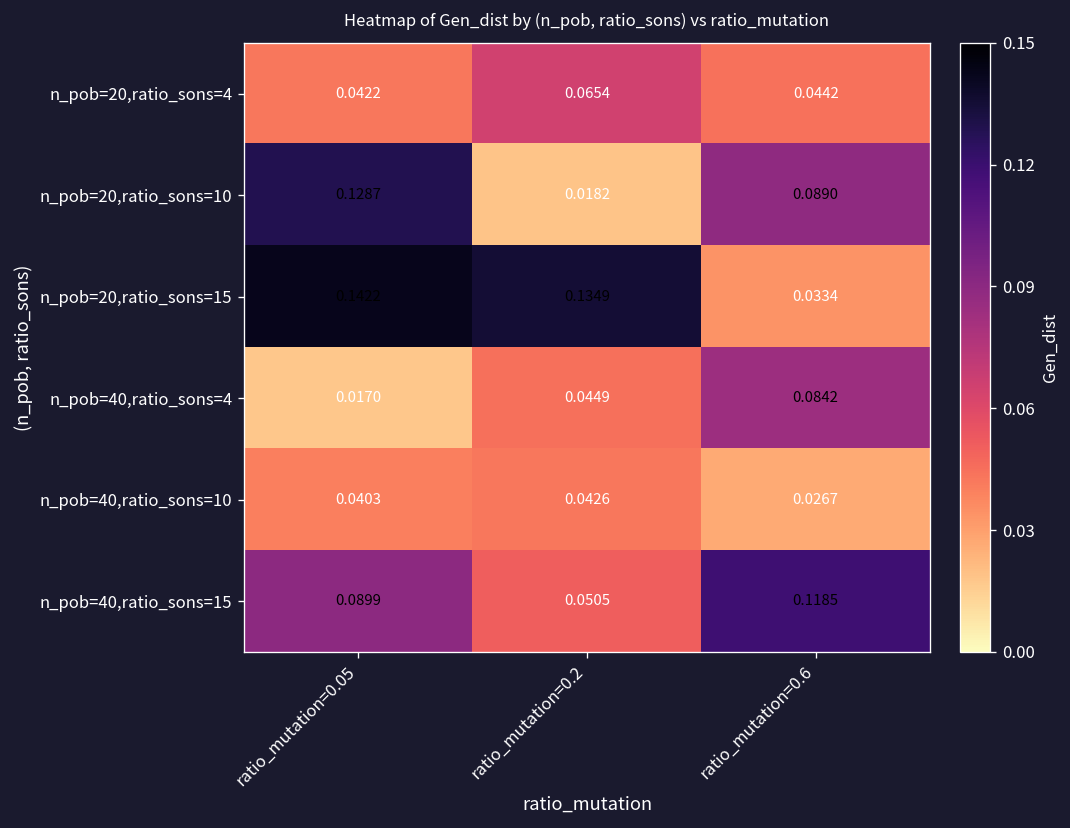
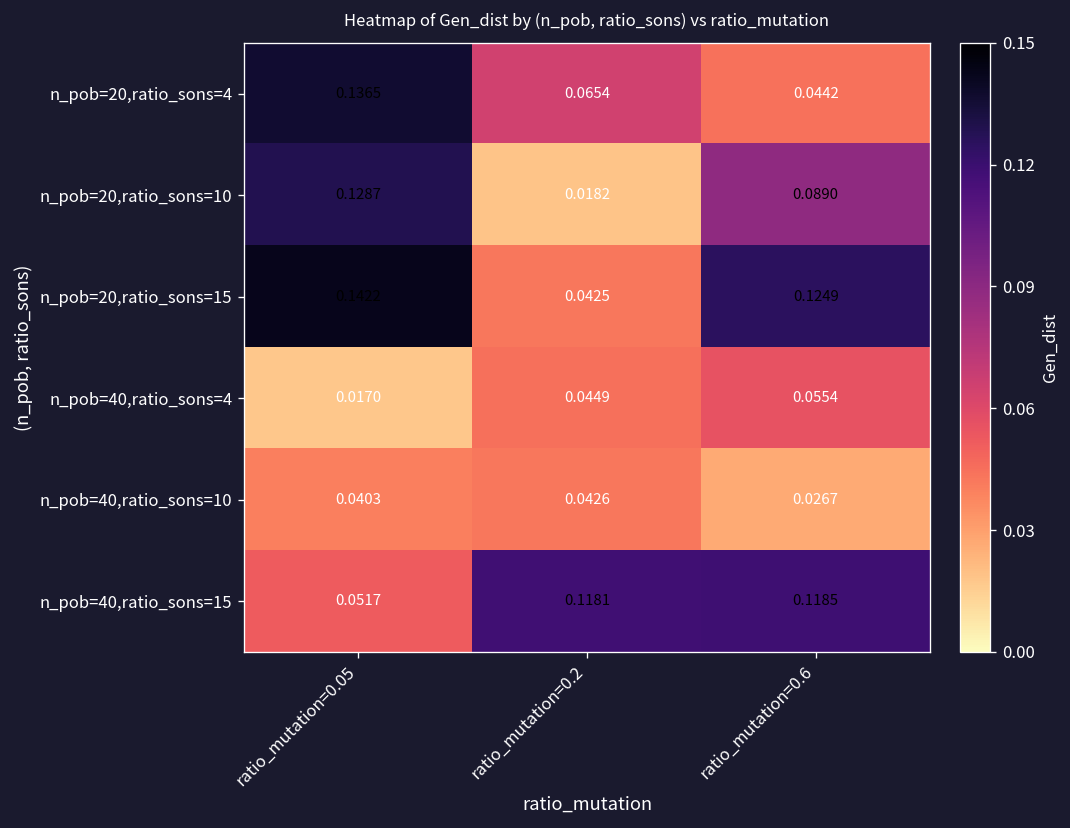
  {
    "n_pob=20,ratio_sons=4": {
-     "ratio_mutation=0.05": 0.0422,
+     "ratio_mutation=0.05": 0.1365,
      "ratio_mutation=0.2": 0.0654,
      "ratio_mutation=0.6": 0.0442
    },
    "n_pob=20,ratio_sons=10": {
      "ratio_mutation=0.05": 0.1287,
      "ratio_mutation=0.2": 0.0182,
      "ratio_mutation=0.6": 0.0890
    },
    "n_pob=20,ratio_sons=15": {
-     "ratio_mutation=0.2": 0.1349,
-     "ratio_mutation=0.6": 0.0334
+     "ratio_mutation=0.2": 0.0425,
+     "ratio_mutation=0.6": 0.1249
    },
    "n_pob=40,ratio_sons=4": {
      "ratio_mutation=0.05": 0.0170,
      "ratio_mutation=0.2": 0.0449,
-     "ratio_mutation=0.6": 0.0842
+     "ratio_mutation=0.6": 0.0554
    },
    "n_pob=40,ratio_sons=10": {
      "ratio_mutation=0.05": 0.0403,
      "ratio_mutation=0.2": 0.0426,
      "ratio_mutation=0.6": 0.0267
    },
    "n_pob=40,ratio_sons=15": {
-     "ratio_mutation=0.05": 0.0899,
-     "ratio_mutation=0.2": 0.0505,
+     "ratio_mutation=0.05": 0.0517,
+     "ratio_mutation=0.2": 0.1181,
      "ratio_mutation=0.6": 0.1185
    }
  }
